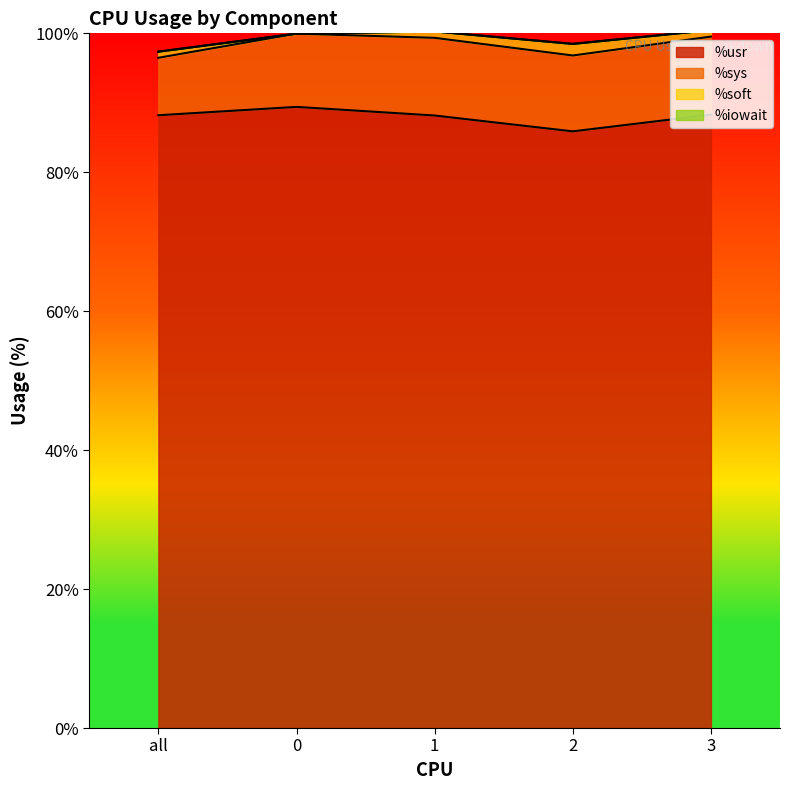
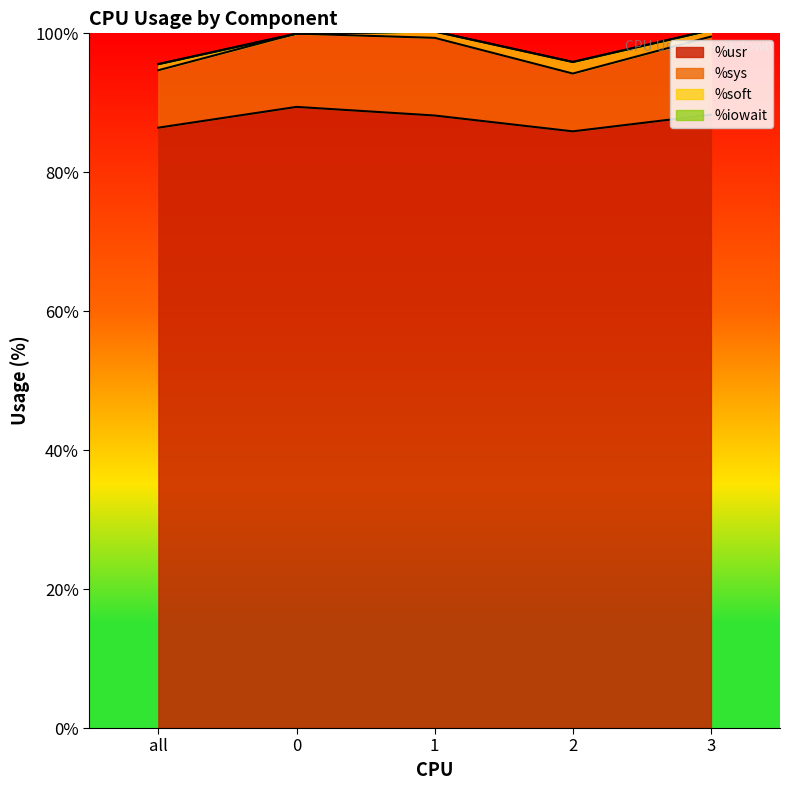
  {
    "%usr": {
-     "all": "88%",
+     "all": "86%",
      "0": "89%",
      "1": "88%",
      "2": "86%"
    },
    "%sys": {
      "all": "8%",
      "1": "11%",
-     "2": "11%",
+     "2": "8%",
      "3": "11%"
    }
  }
